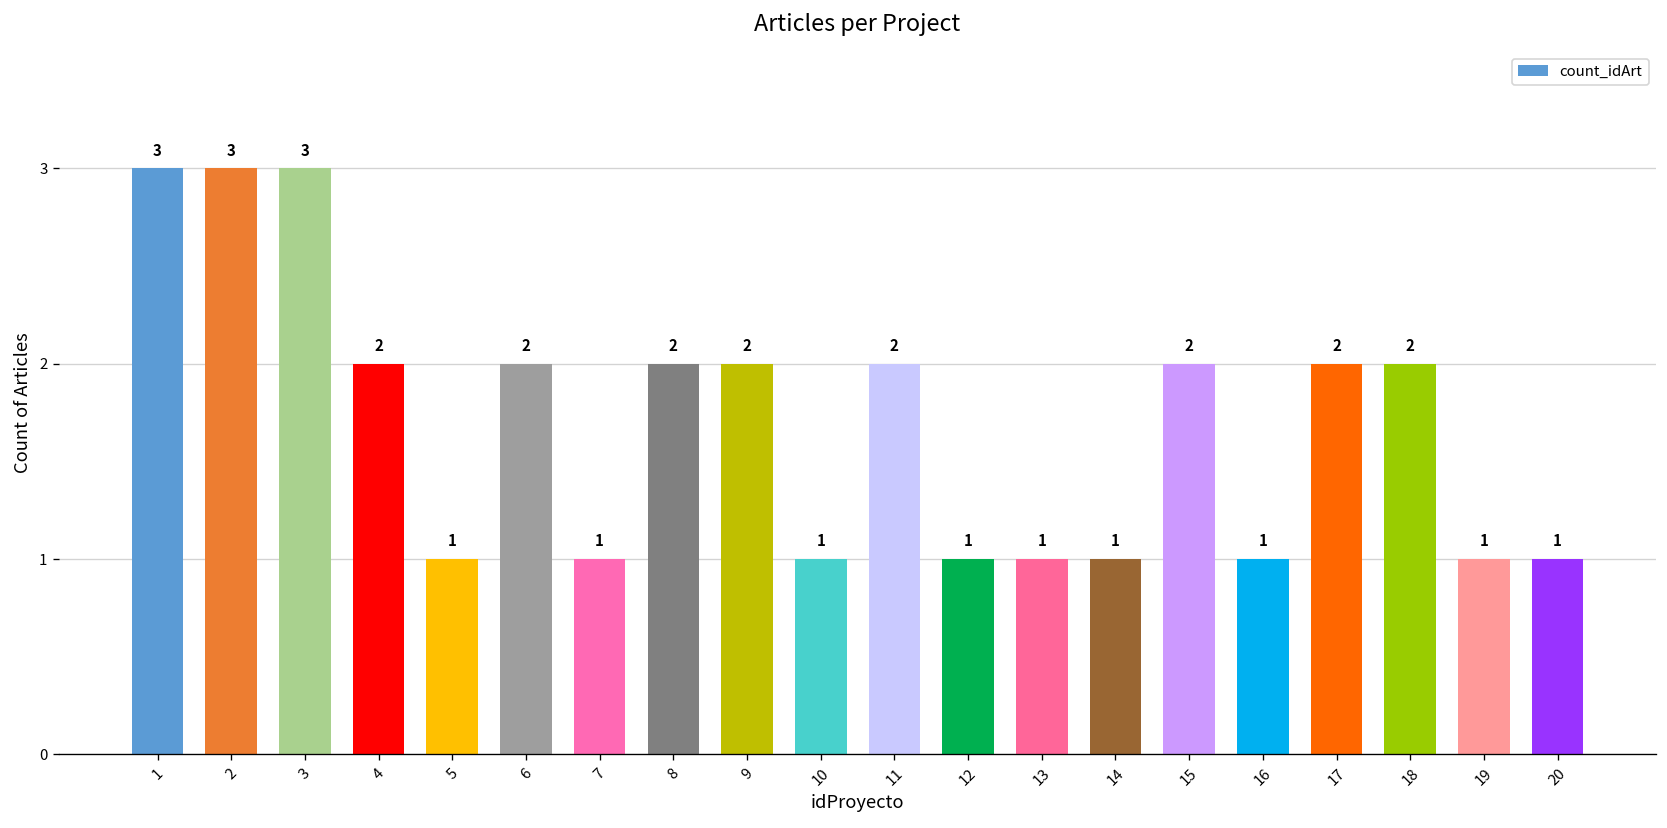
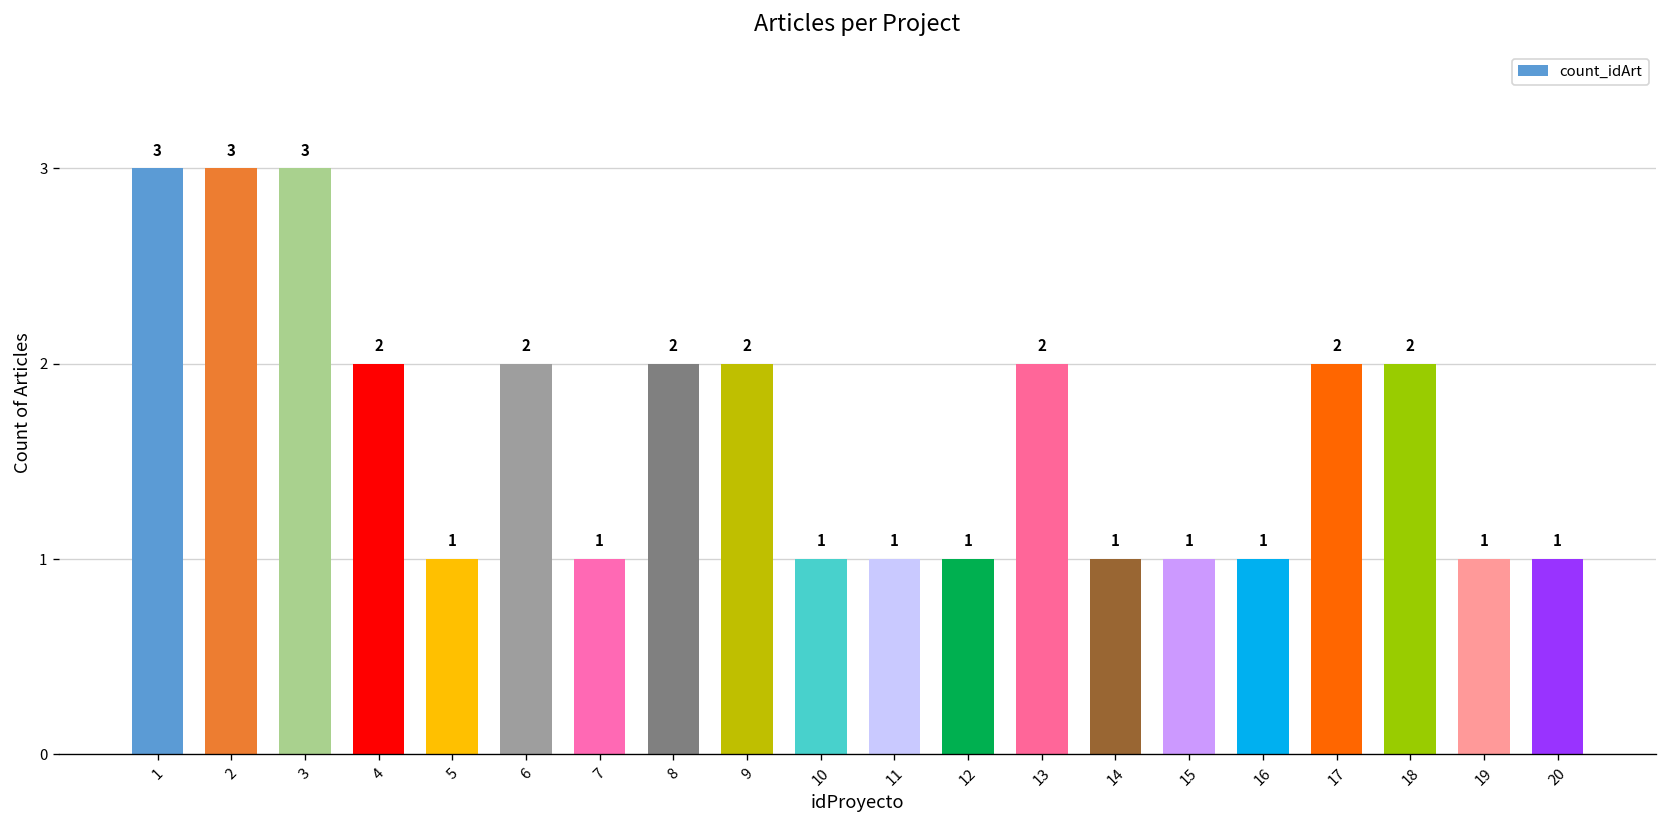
  {
    "1": 3,
    "2": 3,
    "3": 3,
    "4": 2,
    "5": 1,
    "6": 2,
    "7": 1,
    "8": 2,
    "9": 2,
    "10": 1,
-   "11": 2,
+   "11": 1,
    "12": 1,
-   "13": 1,
+   "13": 2,
    "14": 1,
-   "15": 2,
+   "15": 1,
    "16": 1,
    "17": 2,
    "18": 2,
    "19": 1,
    "20": 1
  }
